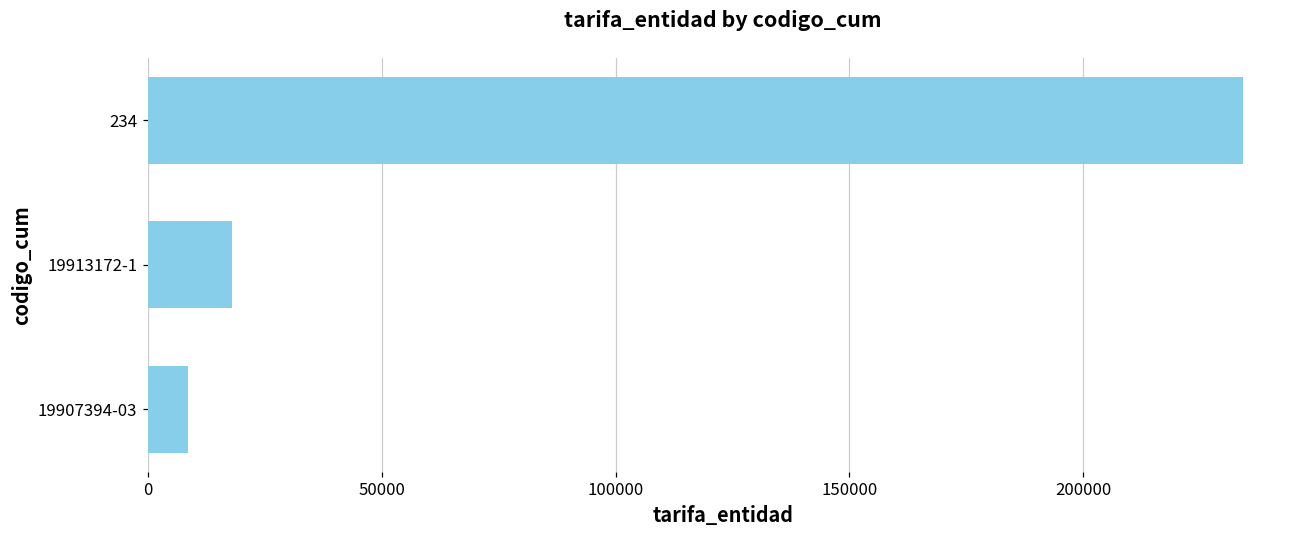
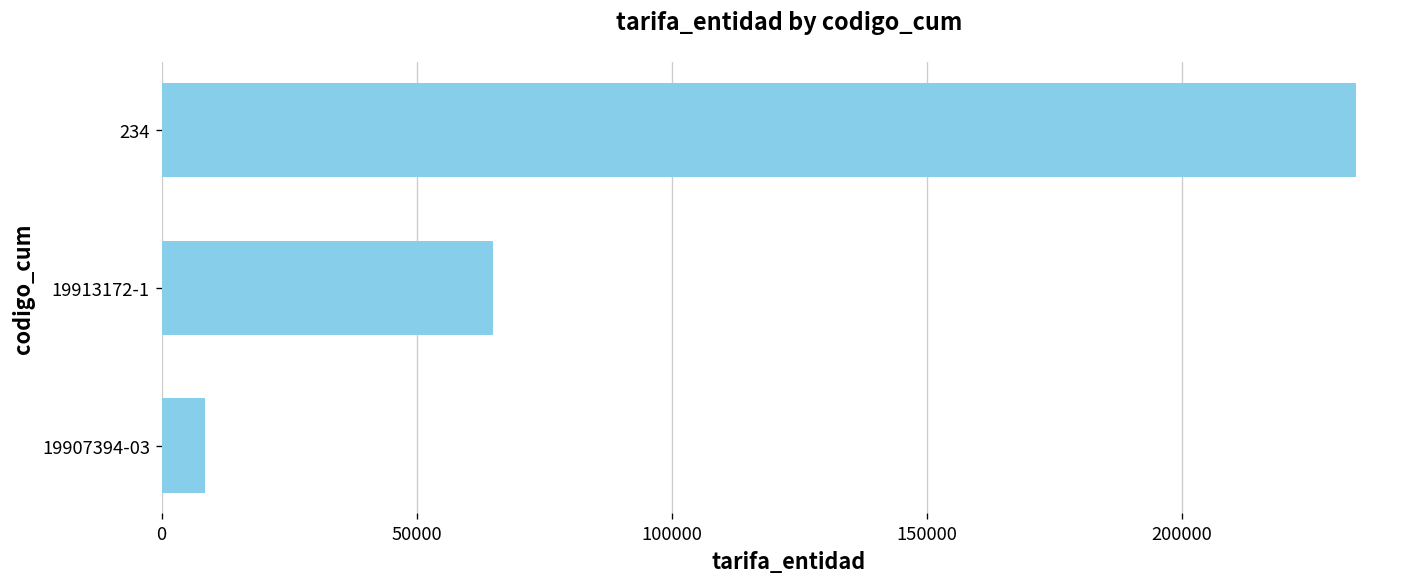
  {
    "234": 234000,
-   "19913172-1": 18000,
+   "19913172-1": 65000,
    "19907394-03": 9000
  }
